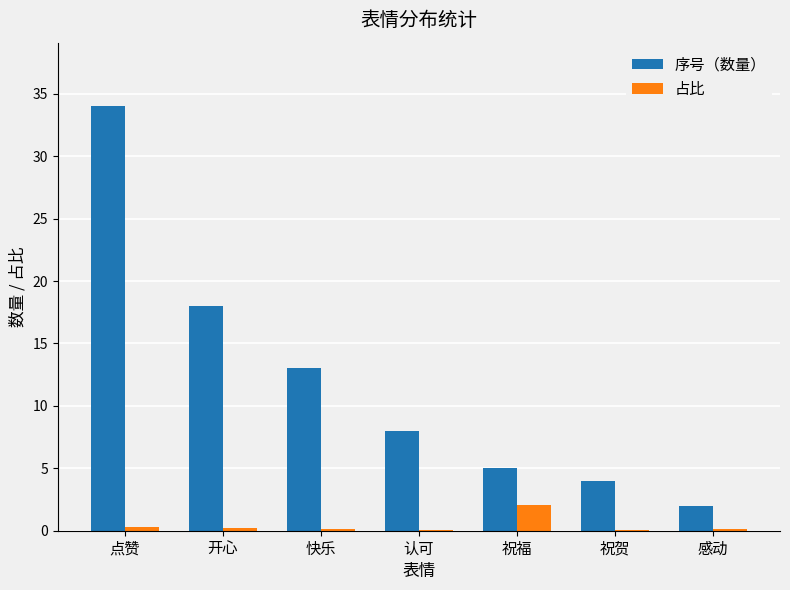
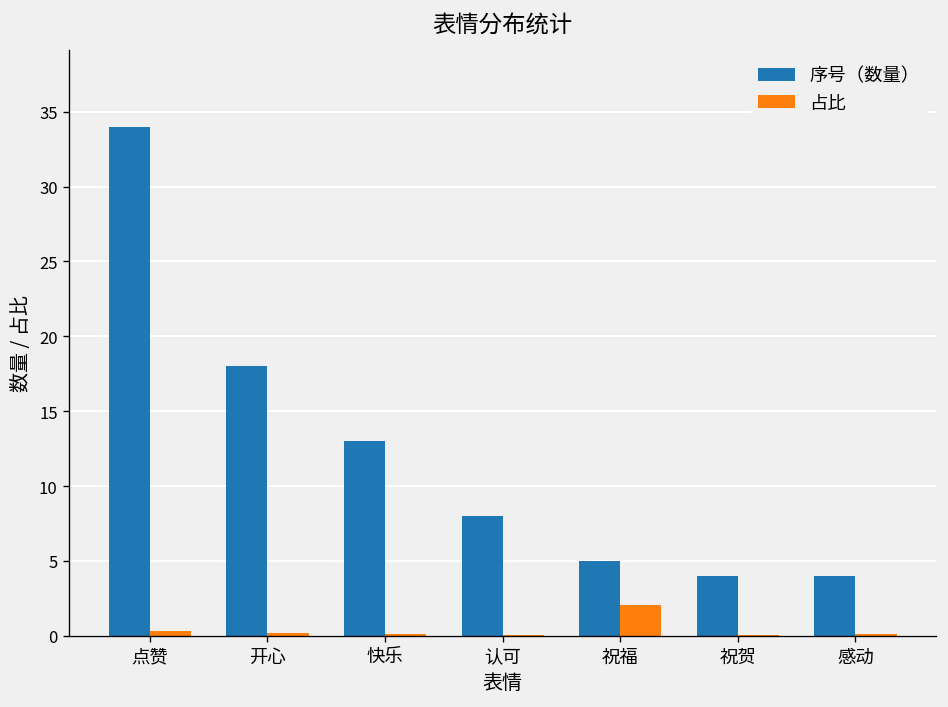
  {
    "序号（数量）": {
      "点赞": 34,
      "开心": 18,
      "快乐": 13,
      "认可": 8,
      "祝福": 5,
      "祝贺": 4,
-     "感动": 2
+     "感动": 4
    },
    "占比": {
      "点赞": 0.3,
      "祝福": 2
    }
  }
